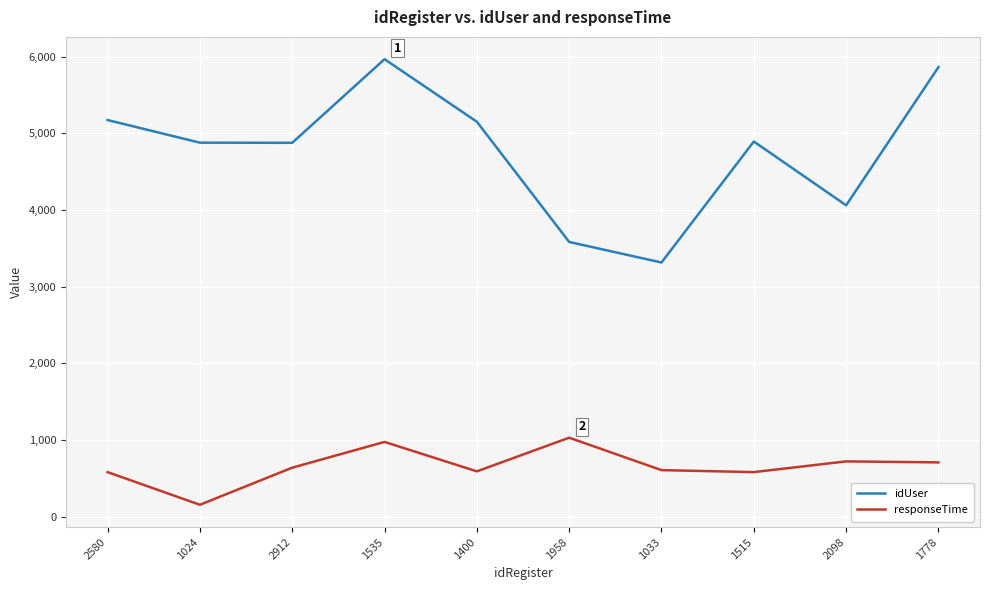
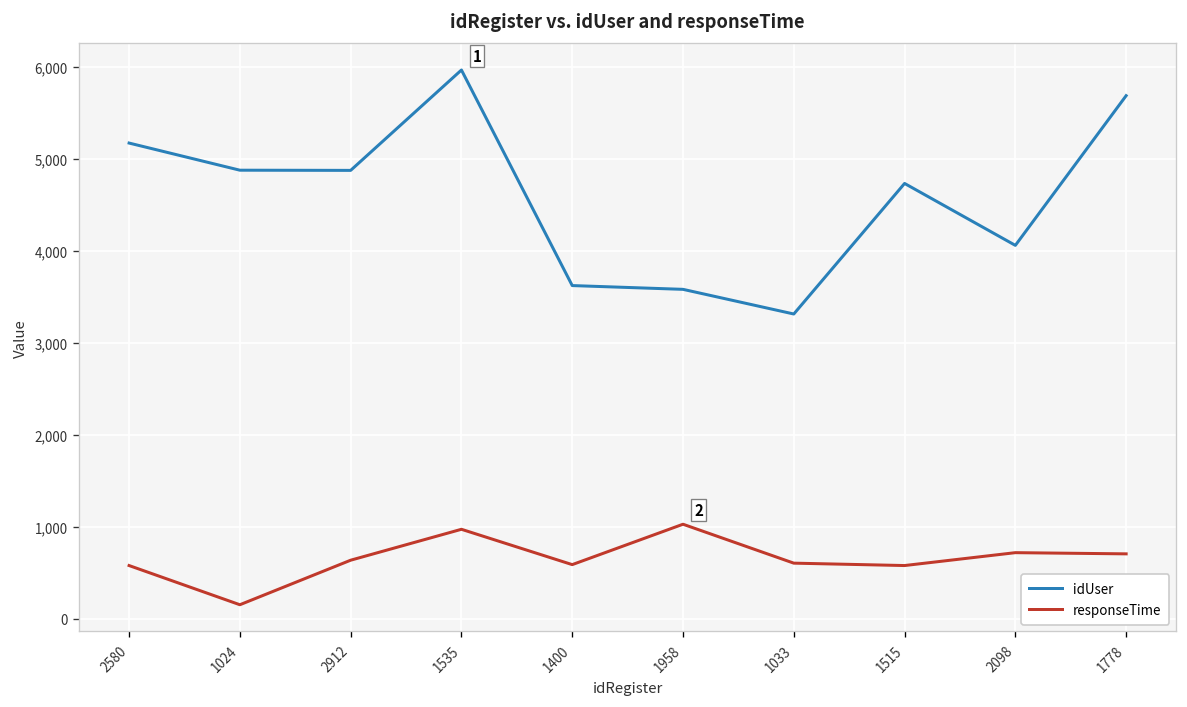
  {
    "idUser": {
      "2580": "5,200",
      "1024": "4,900",
      "2912": "4,900",
-     "1400": "5,200",
+     "1400": "3,600",
      "1958": "3,600",
      "1033": "3,300",
-     "1515": "4,900",
+     "1515": "4,700",
      "2098": "4,100",
-     "1778": "5,900"
+     "1778": "5,700"
    },
    "responseTime": {
      "2580": "600",
      "1024": "200",
      "2912": "600",
      "1535": "1,000",
      "1400": "600",
      "1033": "600",
      "1515": "600",
      "2098": "700",
      "1778": "700"
    }
  }
